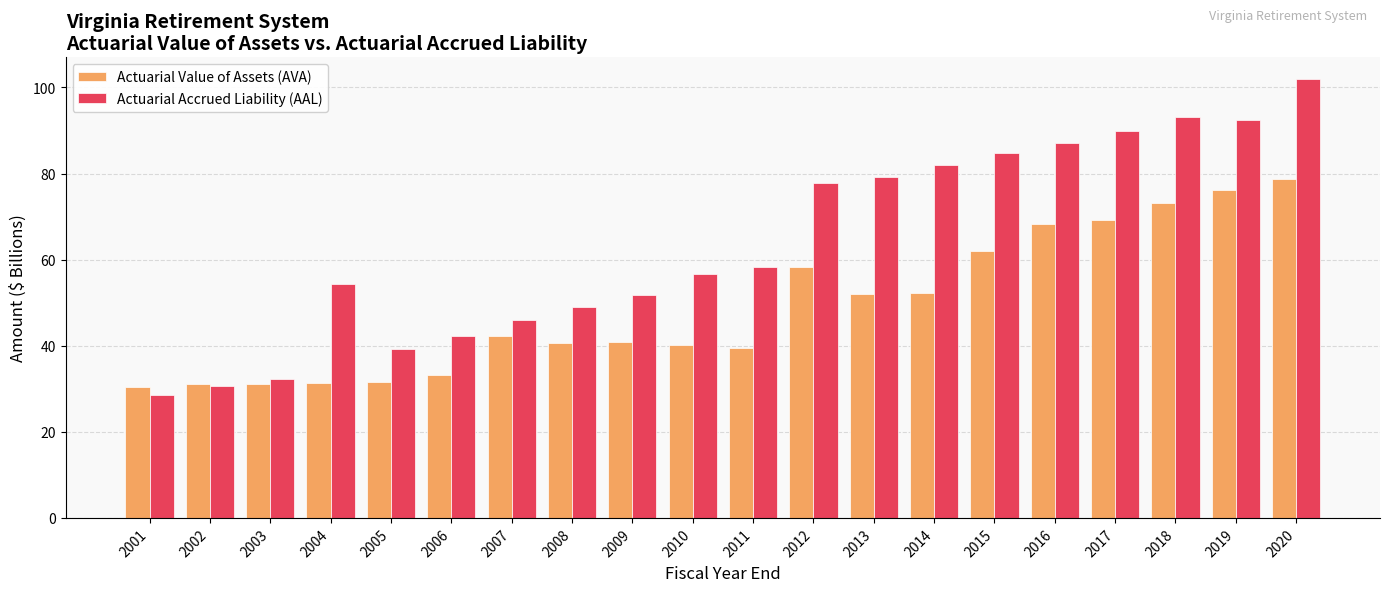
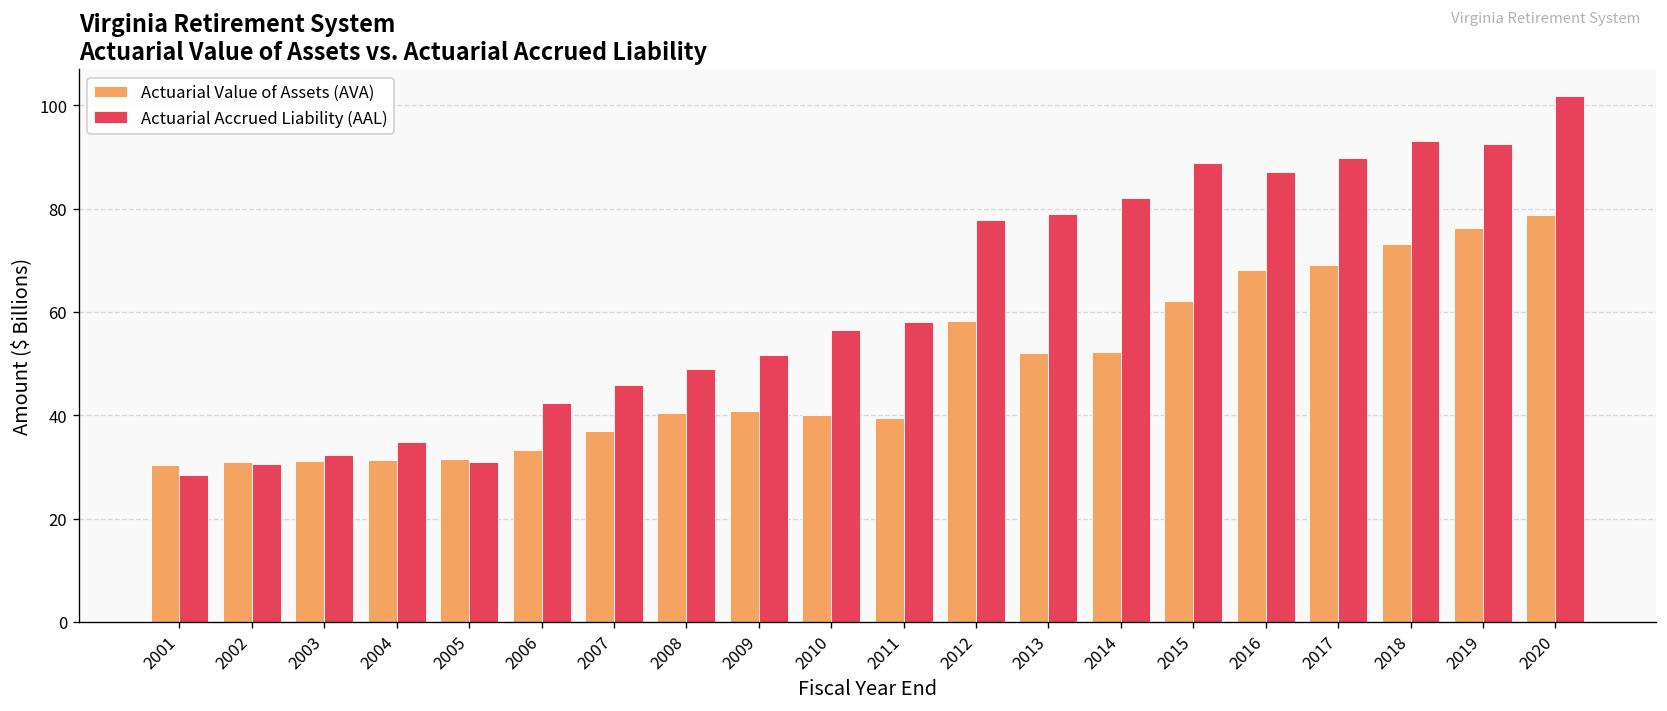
  {
    "Actuarial Value of Assets (AVA)": {
      "2001": 30,
      "2002": 31,
      "2003": 31,
      "2004": 31,
      "2005": 32,
      "2006": 33,
-     "2007": 42,
+     "2007": 37,
      "2008": 41,
      "2009": 41,
      "2010": 40,
      "2011": 40,
      "2012": 58,
      "2013": 52,
      "2014": 52,
      "2015": 62,
      "2016": 68,
      "2017": 69,
      "2018": 73,
      "2019": 76,
      "2020": 79
    },
    "Actuarial Accrued Liability (AAL)": {
      "2001": 29,
      "2002": 31,
      "2003": 32,
-     "2004": 54,
-     "2005": 39,
+     "2004": 35,
+     "2005": 31,
      "2006": 42,
      "2007": 46,
      "2008": 49,
      "2009": 52,
      "2010": 57,
      "2011": 58,
      "2012": 78,
      "2013": 79,
      "2014": 82,
-     "2015": 85,
+     "2015": 89,
      "2016": 87,
      "2017": 90,
      "2018": 93,
      "2019": 92,
      "2020": 102
    }
  }
